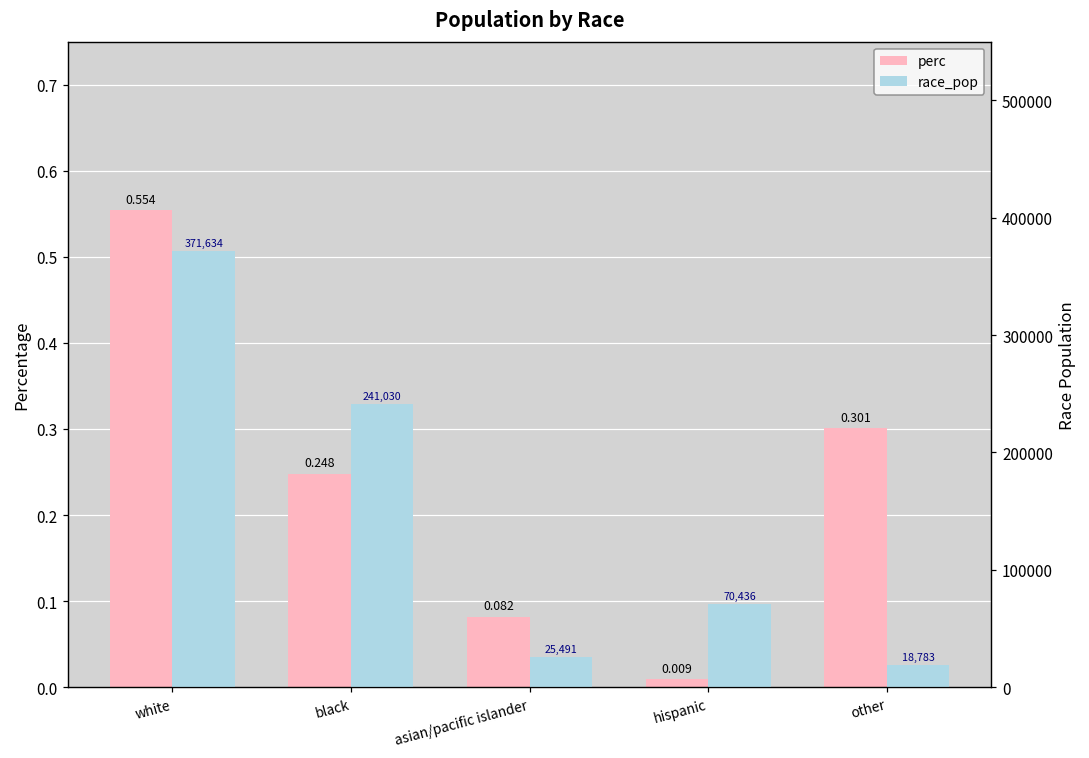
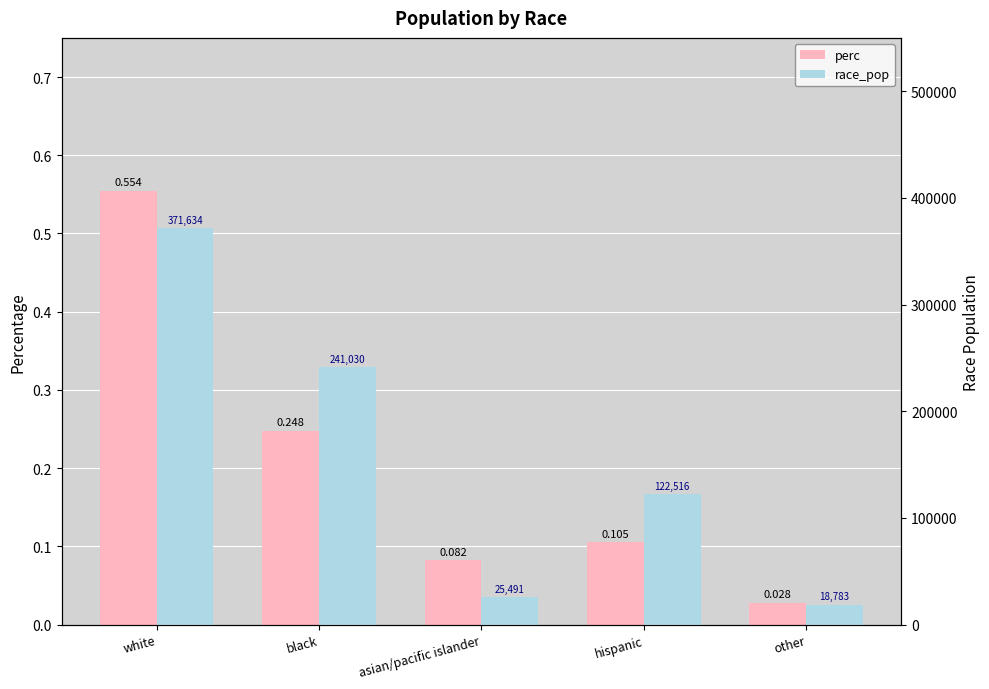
  {
    "perc": {
      "white": "0.554",
      "black": "0.248",
      "asian/pacific islander": "0.082",
-     "hispanic": "0.009",
-     "other": "0.301"
+     "hispanic": "0.105",
+     "other": "0.028"
    },
    "race_pop": {
      "white": "371,634",
      "black": "241,030",
      "asian/pacific islander": "25,491",
-     "hispanic": "70,436",
+     "hispanic": "122,516",
      "other": "18,783"
    }
  }
